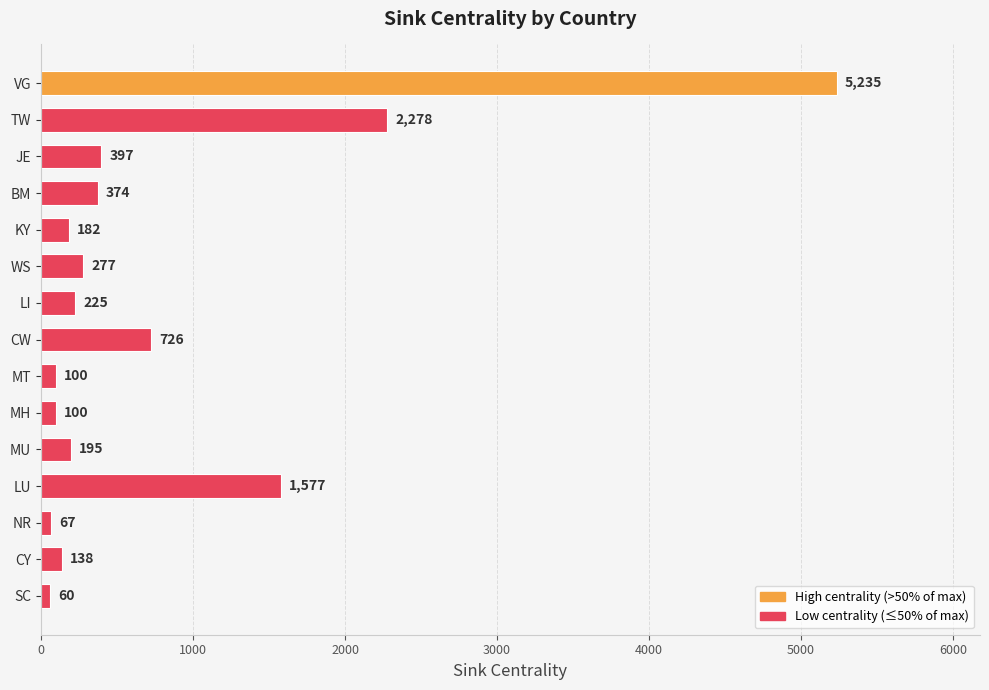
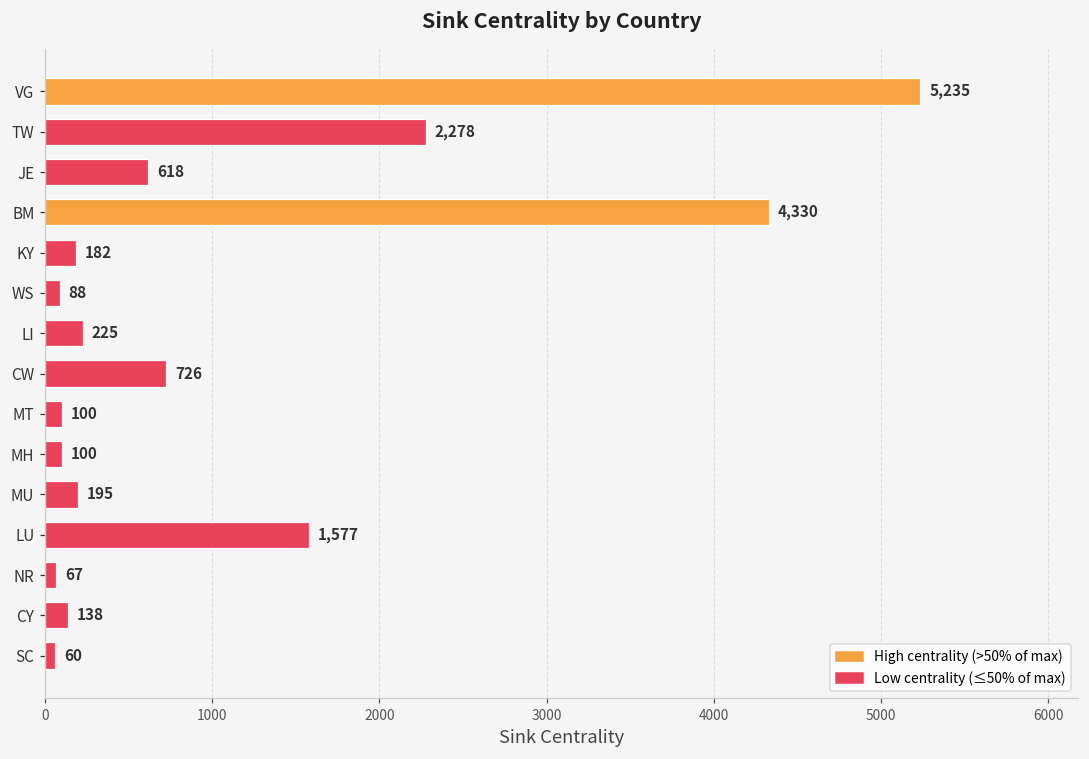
  {
    "VG": "5,235",
    "TW": "2,278",
-   "JE": "397",
-   "BM": "374",
+   "JE": "618",
+   "BM": "4,330",
    "KY": "182",
-   "WS": "277",
+   "WS": "88",
    "LI": "225",
    "CW": "726",
    "MT": "100",
    "MH": "100",
    "MU": "195",
    "LU": "1,577",
    "NR": "67",
    "CY": "138",
    "SC": "60"
  }
